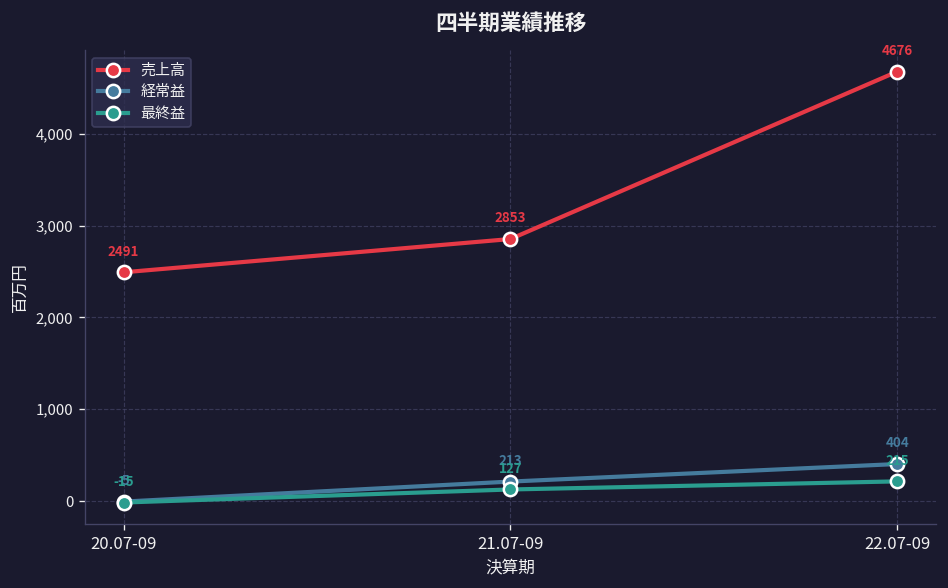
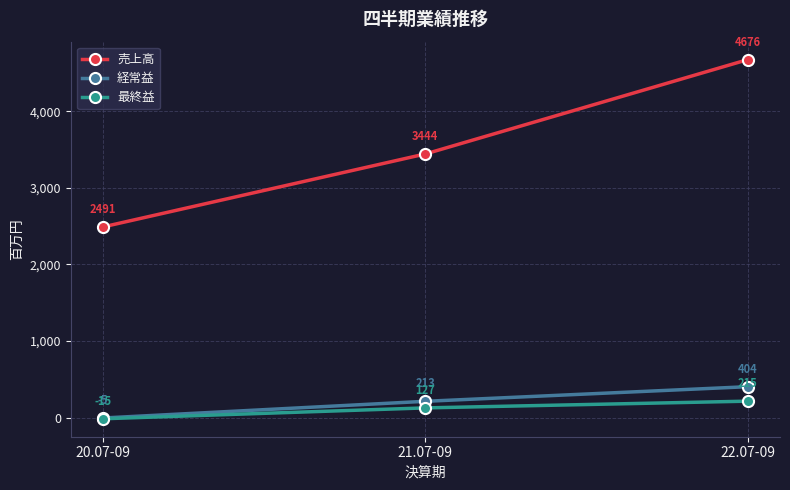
  {
    "売上高": {
      "20.07-09": 2491,
-     "21.07-09": 2853,
+     "21.07-09": 3444,
      "22.07-09": 4676
    }
  }
